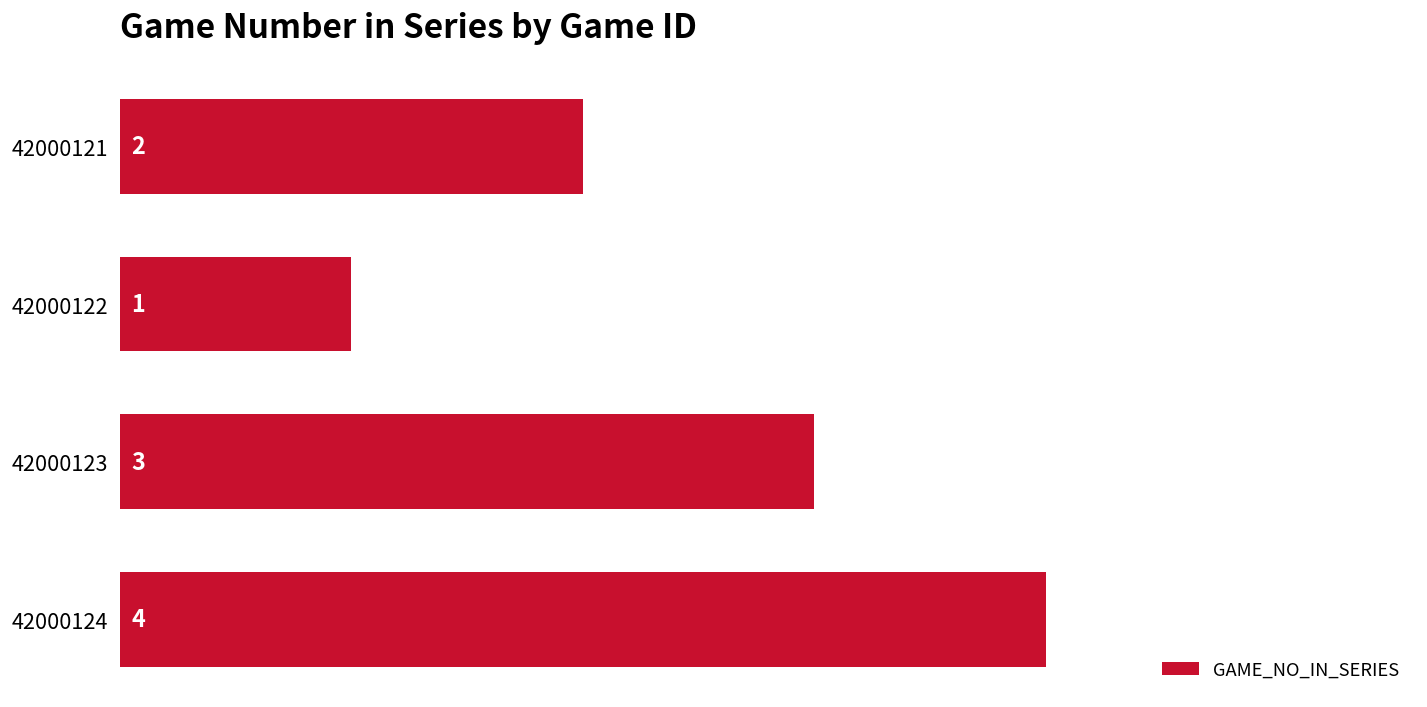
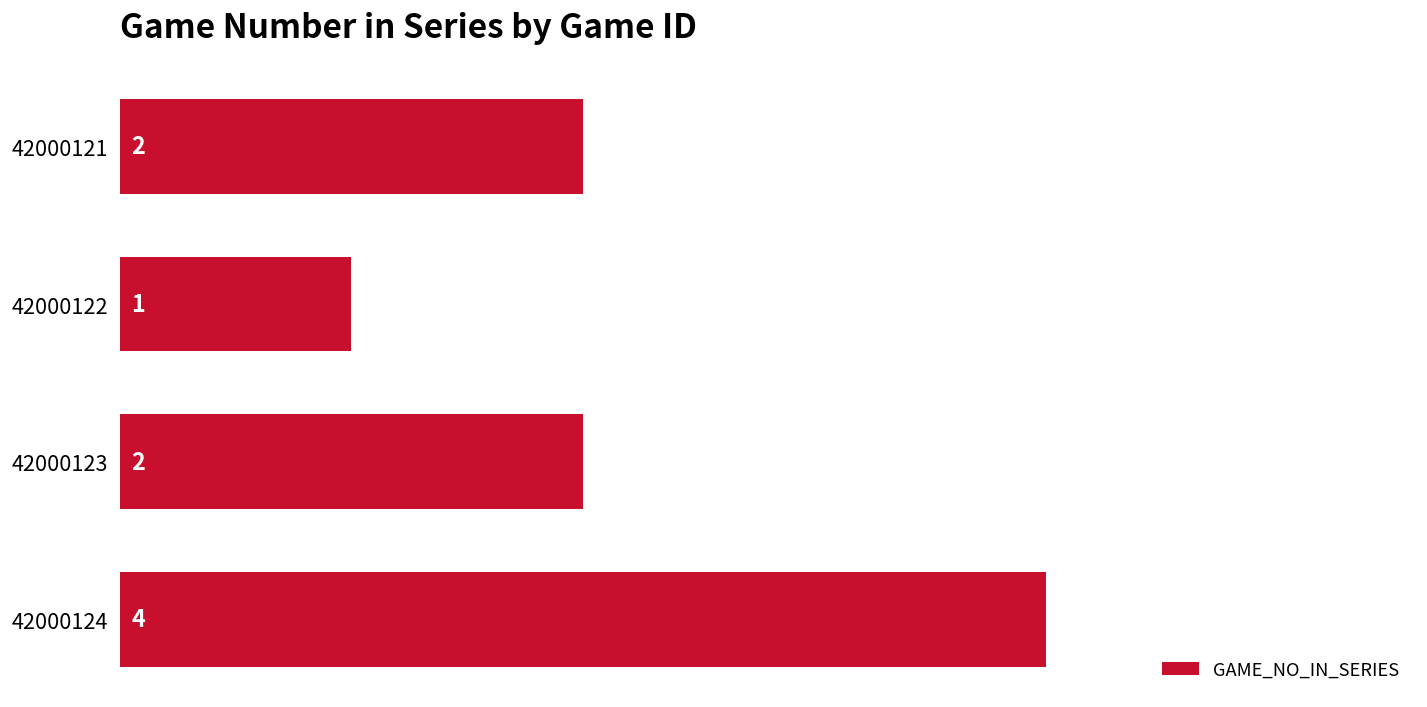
  {
    "42000121": 2,
    "42000122": 1,
-   "42000123": 3,
+   "42000123": 2,
    "42000124": 4
  }
